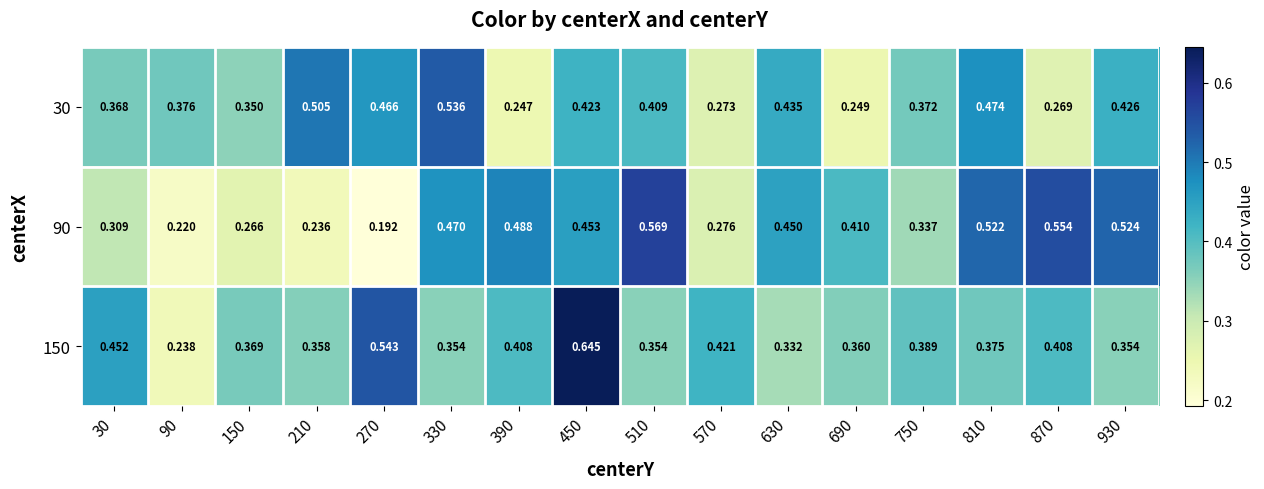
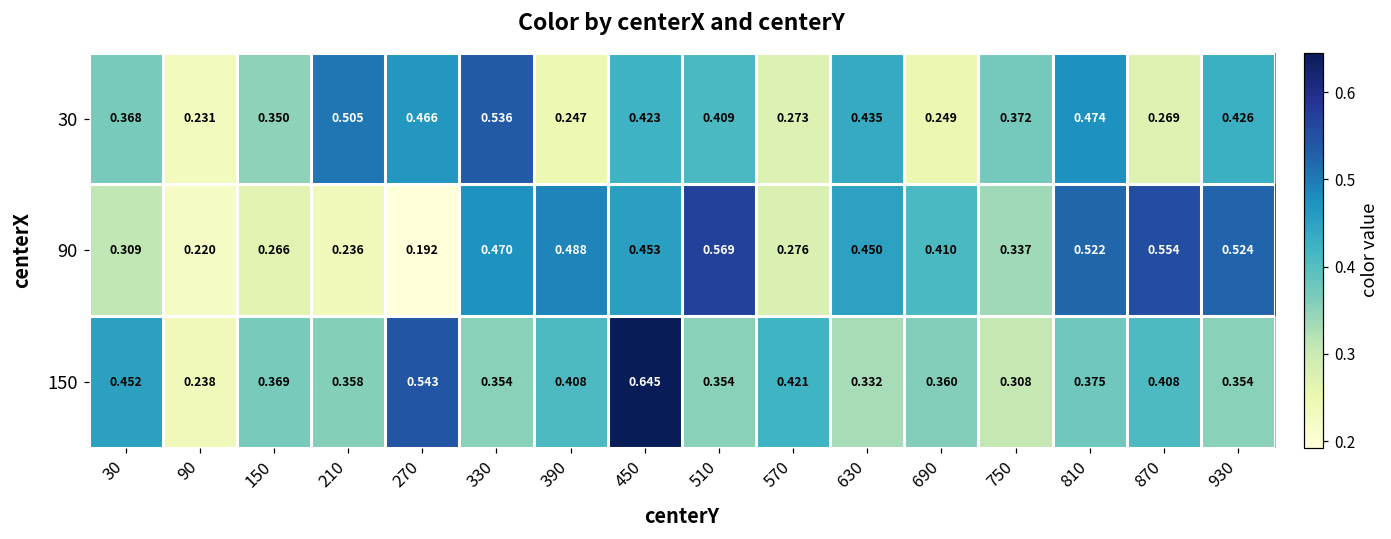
  {
    "30": {
      "30": 0.368,
-     "90": 0.376,
+     "90": 0.231,
      "150": 0.350,
      "210": 0.505,
      "270": 0.466,
      "330": 0.536,
      "390": 0.247,
      "450": 0.423,
      "510": 0.409,
      "570": 0.273,
      "630": 0.435,
      "690": 0.249,
      "750": 0.372,
      "810": 0.474,
      "870": 0.269,
      "930": 0.426
    },
    "90": {
      "30": 0.309,
      "90": 0.220,
      "150": 0.266,
      "210": 0.236,
      "270": 0.192,
      "330": 0.470,
      "390": 0.488,
      "450": 0.453,
      "510": 0.569,
      "570": 0.276,
      "630": 0.450,
      "690": 0.410,
      "750": 0.337,
      "810": 0.522,
      "870": 0.554,
      "930": 0.524
    },
    "150": {
      "30": 0.452,
      "90": 0.238,
      "150": 0.369,
      "210": 0.358,
      "270": 0.543,
      "330": 0.354,
      "390": 0.408,
      "450": 0.645,
      "510": 0.354,
      "570": 0.421,
      "630": 0.332,
      "690": 0.360,
-     "750": 0.389,
+     "750": 0.308,
      "810": 0.375,
      "870": 0.408,
      "930": 0.354
    }
  }
